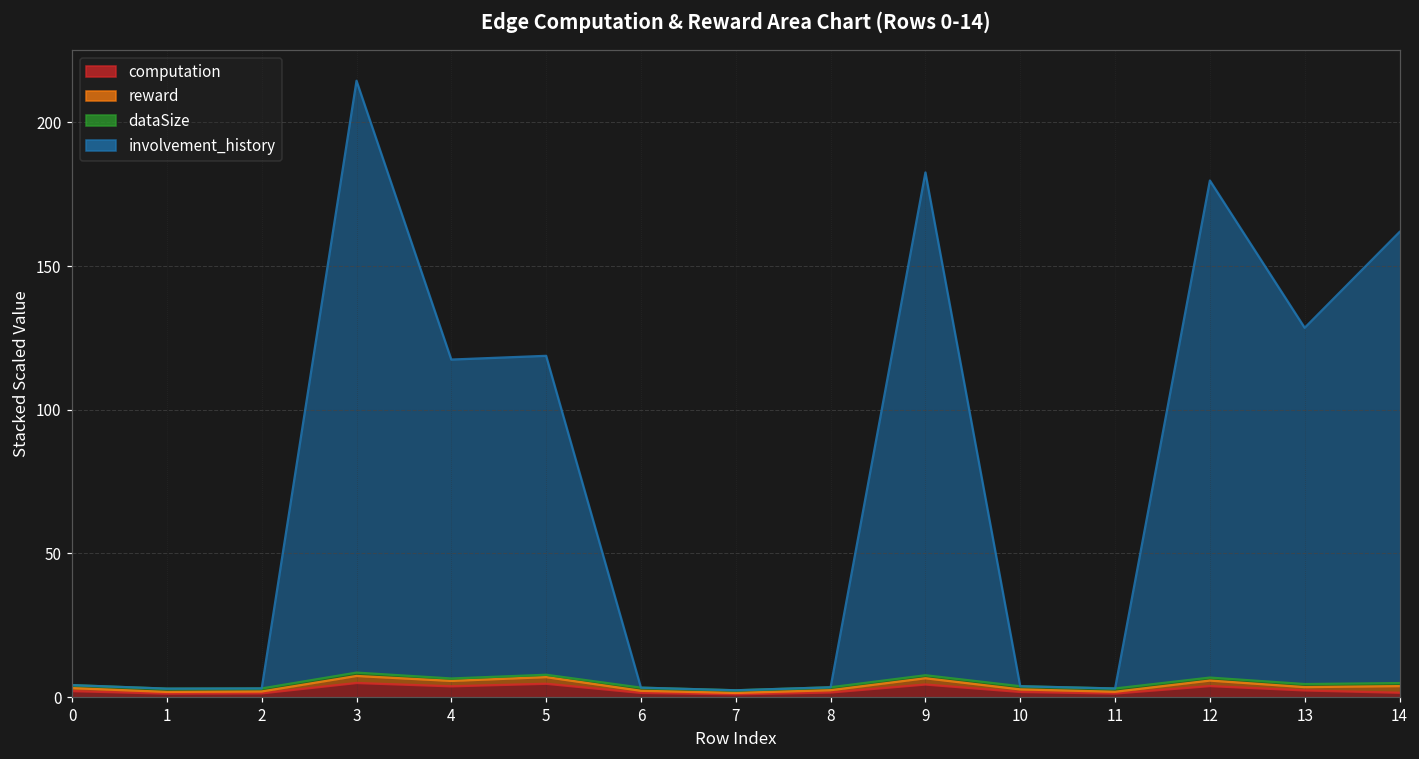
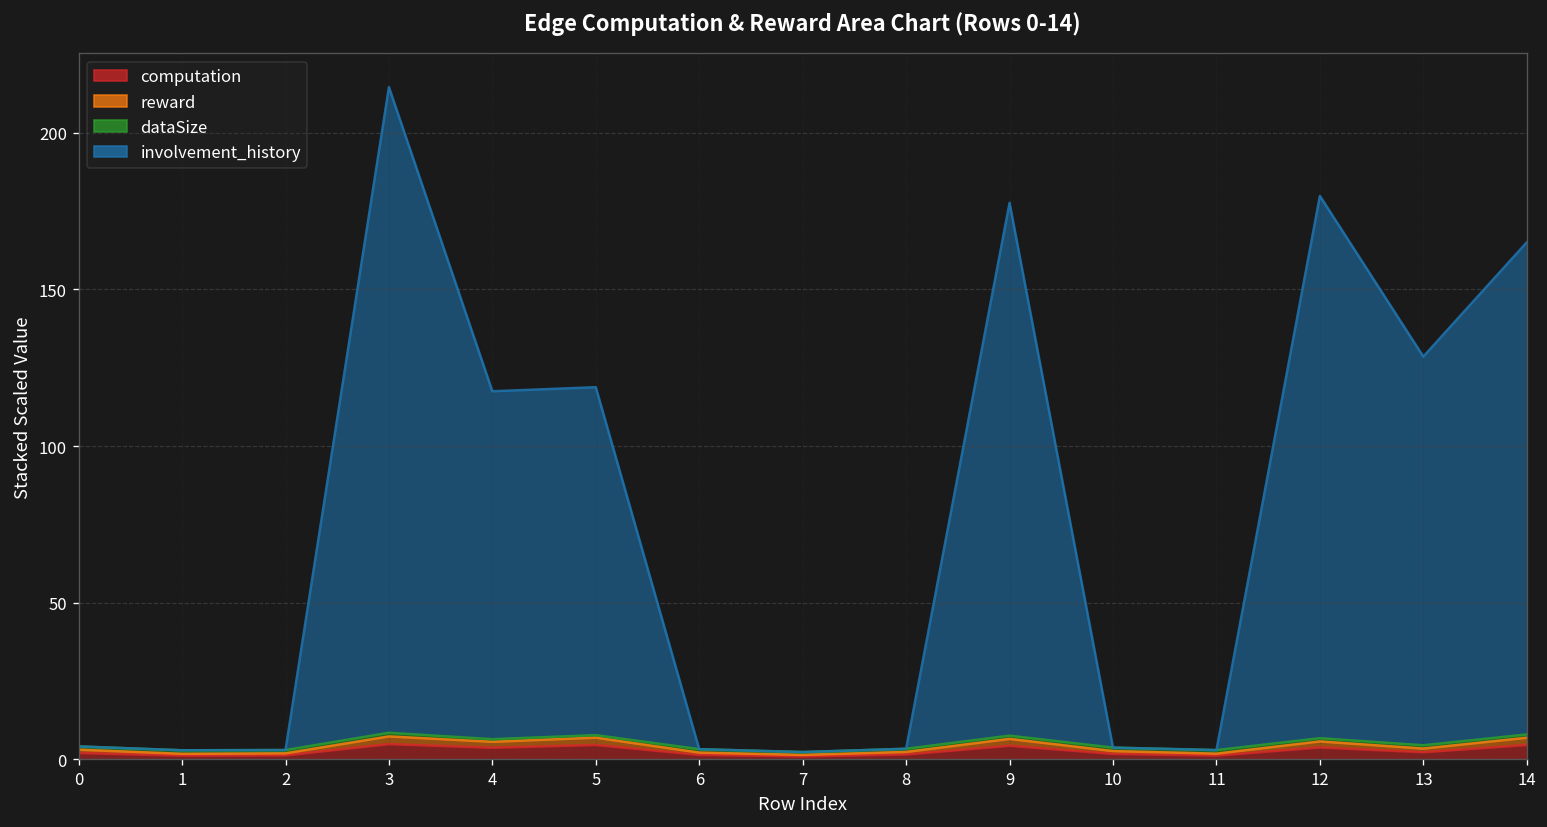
  {
    "computation": {
      "0": 2,
      "3": 5,
      "4": 4,
      "5": 5,
      "9": 4,
      "12": 4,
      "13": 2,
-     "14": 2
+     "14": 5
    },
    "reward": {
      "0": 1,
      "3": 2,
      "9": 2,
      "12": 2,
      "13": 1,
      "14": 2
    },
    "dataSize": {
      "3": 1,
      "9": 1,
      "12": 1,
      "13": 1,
      "14": 1
    },
    "involvement_history": {
      "3": 206,
      "4": 111,
      "5": 111,
-     "9": 175,
+     "9": 170,
      "12": 173,
      "13": 124,
      "14": 157
    }
  }
